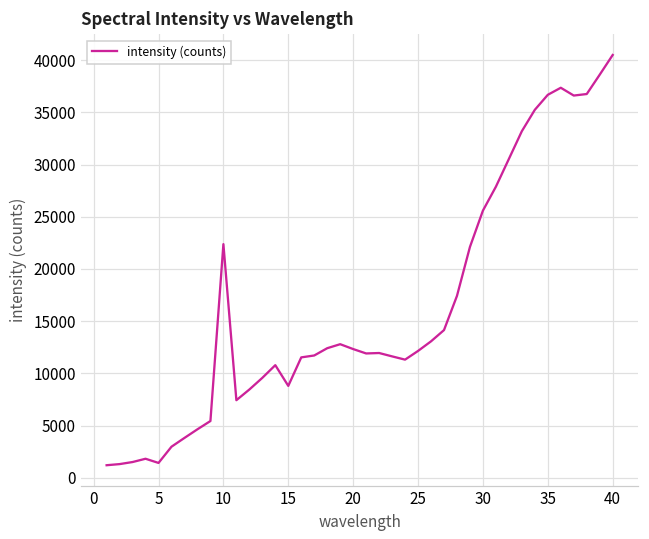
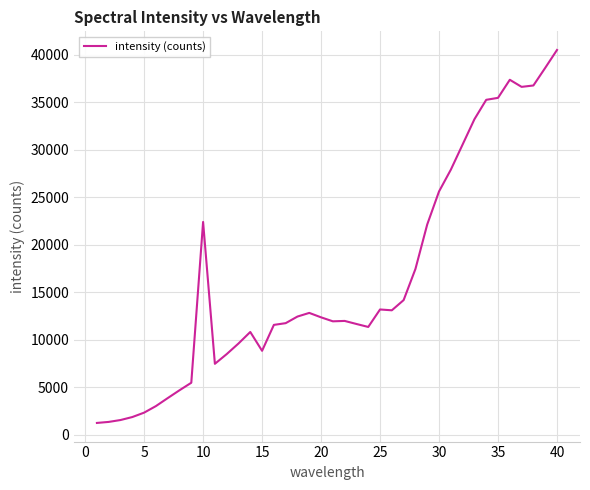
  {
-   "5": 1000,
+   "5": 2000,
    "10": 22000,
    "15": 9000,
    "20": 12000,
-   "25": 12000,
+   "25": 13000,
    "30": 26000,
-   "35": 37000,
+   "35": 35000,
    "40": 40000
  }
